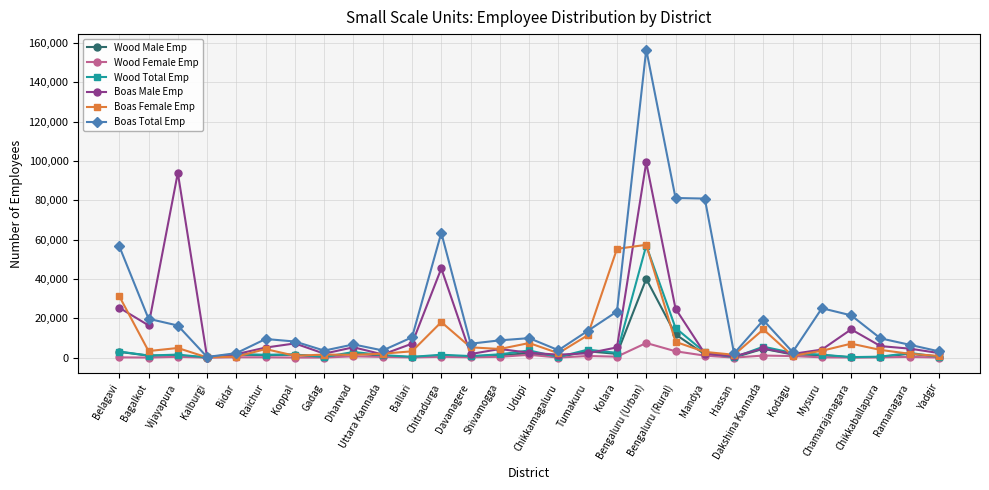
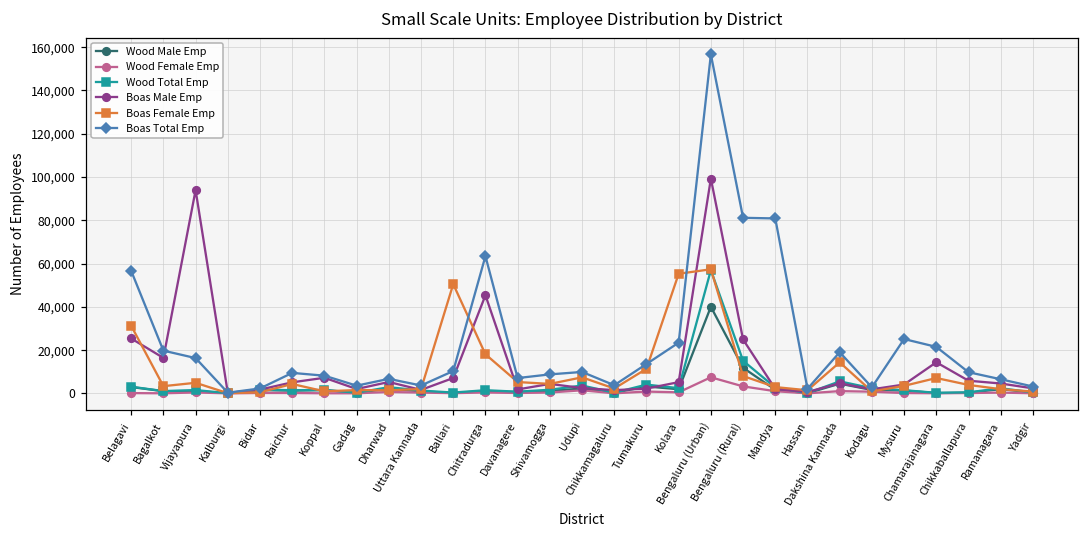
  {
    "Wood Male Emp": {
      "Bengaluru (Urban)": "40,000",
      "Bengaluru (Rural)": "12,000"
    },
    "Wood Female Emp": {
      "Belagavi": "0",
      "Tumakuru": "1,000",
      "Kolara": "1,000",
      "Bengaluru (Urban)": "7,000",
      "Bengaluru (Rural)": "3,000",
      "Dakshina Kannada": "1,000",
      "Ramanagara": "0"
    },
    "Wood Total Emp": {
      "Bengaluru (Rural)": "15,000"
    },
    "Boas Male Emp": {
      "Belagavi": "25,000",
      "Bagalkot": "16,000",
      "Vijayapura": "94,000",
      "Dharwad": "5,000",
      "Ballari": "7,000",
      "Chitradurga": "45,000",
      "Kolara": "5,000",
      "Bengaluru (Urban)": "99,000",
      "Bengaluru (Rural)": "25,000",
      "Chamarajanagara": "14,000",
      "Chikkaballapura": "6,000",
      "Ramanagara": "5,000"
    },
    "Boas Female Emp": {
      "Belagavi": "31,000",
      "Bagalkot": "3,000",
      "Vijayapura": "5,000",
-     "Ballari": "3,000",
+     "Ballari": "51,000",
      "Chitradurga": "18,000",
      "Davanagere": "5,000",
      "Udupi": "7,000",
      "Tumakuru": "11,000",
      "Kolara": "55,000",
      "Bengaluru (Rural)": "8,000",
      "Dakshina Kannada": "14,000",
      "Chamarajanagara": "7,000",
      "Chikkaballapura": "4,000"
    },
    "Boas Total Emp": {
      "Belagavi": "57,000",
      "Bagalkot": "20,000",
      "Vijayapura": "16,000",
      "Raichur": "9,000",
      "Gadag": "4,000",
      "Dharwad": "7,000",
      "Uttara Kannada": "4,000",
      "Ballari": "10,000",
      "Chitradurga": "63,000",
      "Davanagere": "7,000",
      "Shivamogga": "9,000",
      "Udupi": "10,000",
      "Chikkamagaluru": "4,000",
      "Tumakuru": "14,000",
      "Kolara": "23,000",
      "Bengaluru (Urban)": "157,000",
      "Bengaluru (Rural)": "81,000",
      "Mandya": "81,000",
      "Dakshina Kannada": "19,000",
      "Mysuru": "25,000",
      "Chamarajanagara": "22,000",
      "Chikkaballapura": "10,000",
      "Ramanagara": "7,000"
    }
  }
